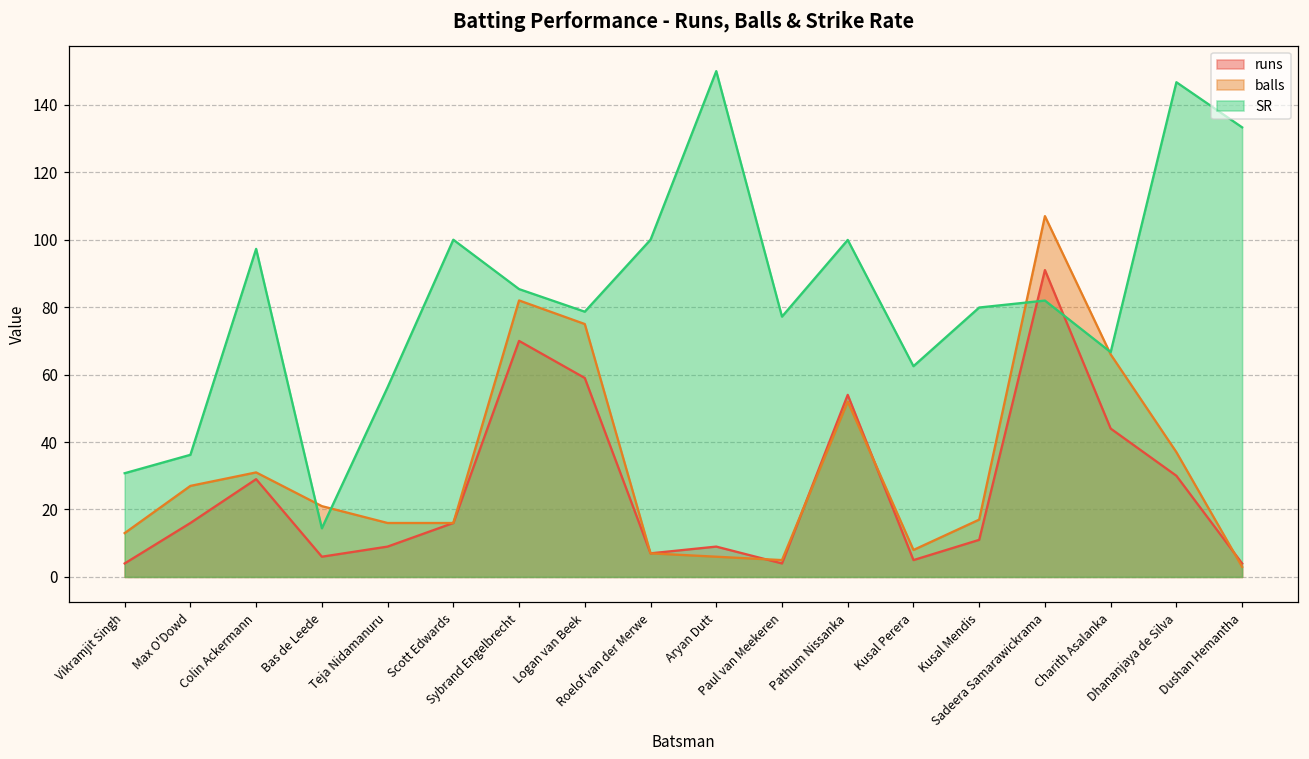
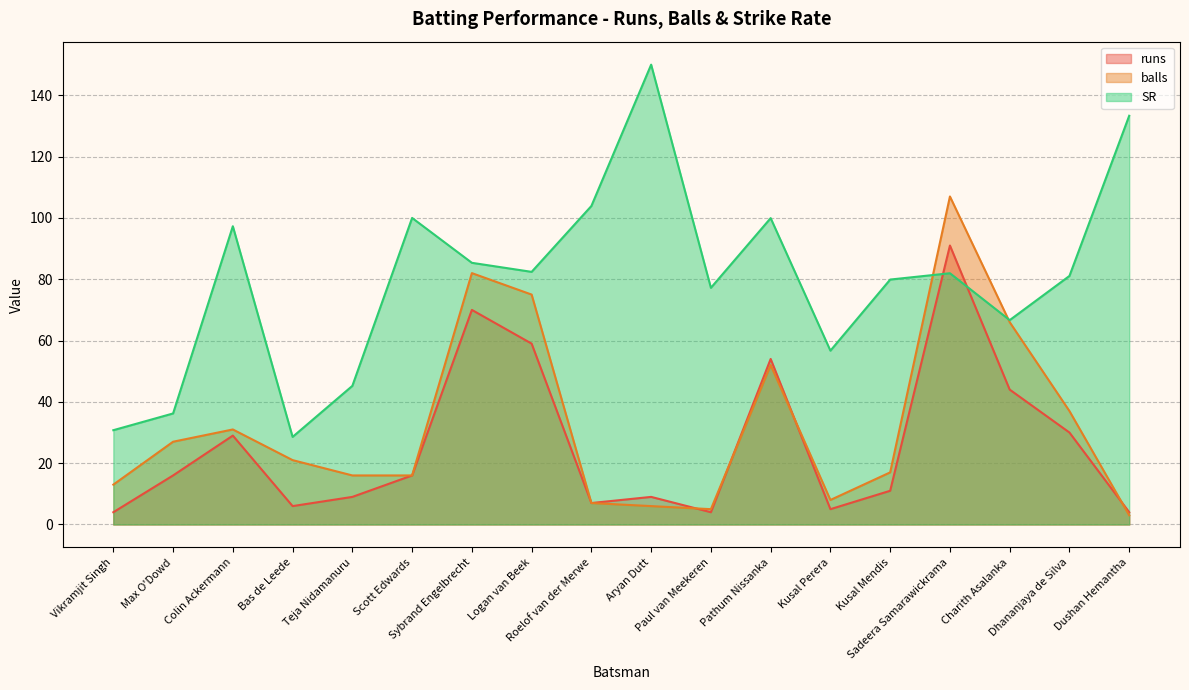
  {
    "SR": {
      "Vikramjit Singh": 31,
      "Max O'Dowd": 36,
      "Colin Ackermann": 97,
-     "Bas de Leede": 14,
-     "Teja Nidamanuru": 56,
+     "Bas de Leede": 29,
+     "Teja Nidamanuru": 45,
      "Scott Edwards": 100,
      "Sybrand Engelbrecht": 85,
-     "Logan van Beek": 79,
-     "Roelof van der Merwe": 100,
+     "Logan van Beek": 82,
+     "Roelof van der Merwe": 104,
      "Aryan Dutt": 150,
      "Paul van Meekeren": 77,
      "Pathum Nissanka": 100,
-     "Kusal Perera": 63,
+     "Kusal Perera": 57,
      "Kusal Mendis": 80,
      "Sadeera Samarawickrama": 82,
-     "Dhananjaya de Silva": 147,
+     "Dhananjaya de Silva": 81,
      "Dushan Hemantha": 133
    }
  }
